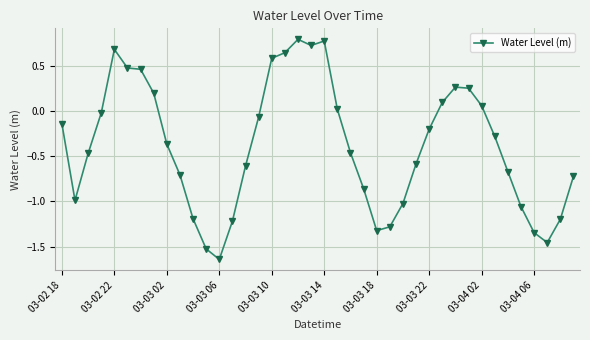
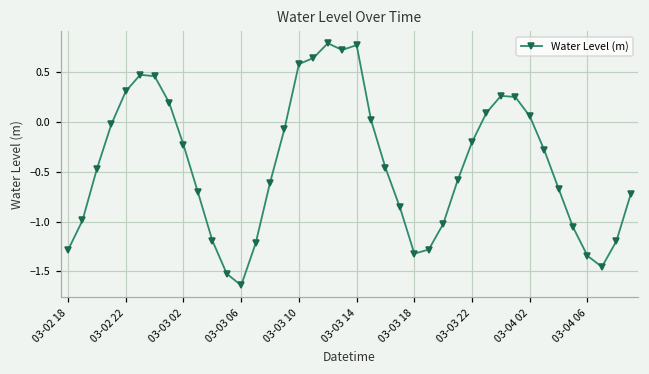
  {
-   "03-02 18": -0.1,
-   "03-02 22": 0.7,
-   "03-03 02": -0.4,
+   "03-02 18": -1.3,
+   "03-02 22": 0.3,
+   "03-03 02": -0.2,
    "03-03 06": -1.6,
    "03-03 10": 0.6,
    "03-03 14": 0.8,
    "03-03 18": -1.3,
    "03-03 22": -0.2,
    "03-04 02": 0.1,
    "03-04 06": -1.3
  }
